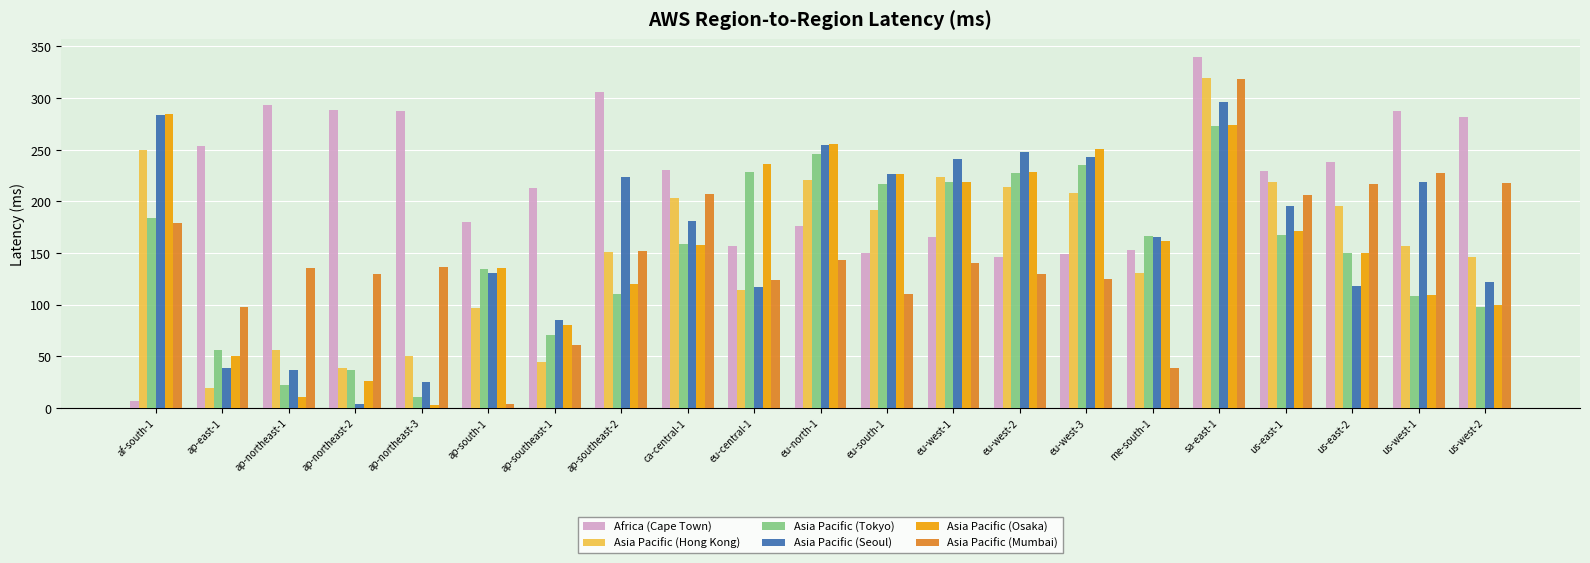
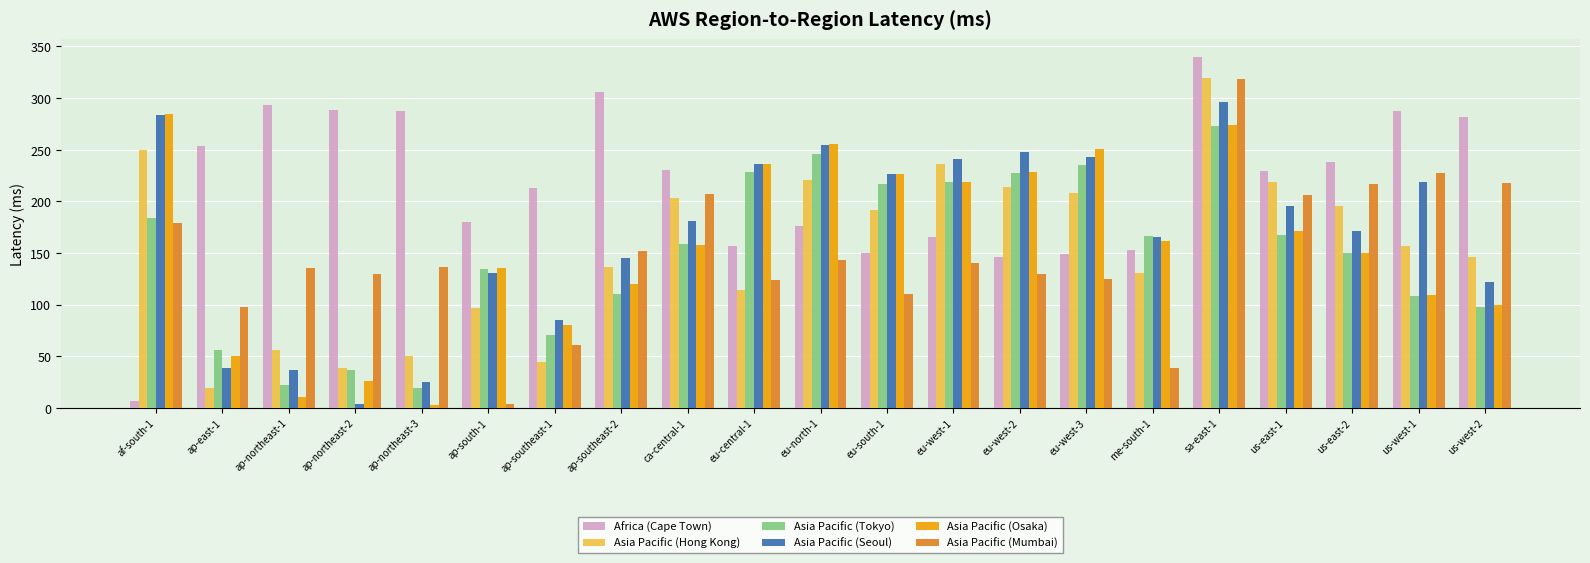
  {
    "Africa (Cape Town)": {
      "af-south-1": 7,
      "ap-east-1": 254,
      "ap-northeast-1": 294,
      "ap-northeast-2": 288,
      "ap-northeast-3": 288,
      "ap-south-1": 180,
      "ap-southeast-1": 213,
      "ap-southeast-2": 306,
      "ca-central-1": 230,
      "eu-central-1": 156,
      "eu-north-1": 176,
      "eu-south-1": 150,
      "eu-west-1": 165,
      "eu-west-2": 146,
      "eu-west-3": 149,
      "me-south-1": 153,
      "sa-east-1": 340,
      "us-east-1": 229,
      "us-east-2": 238,
      "us-west-1": 288,
      "us-west-2": 281
    },
    "Asia Pacific (Hong Kong)": {
      "af-south-1": 250,
      "ap-east-1": 19,
      "ap-northeast-1": 56,
      "ap-northeast-2": 39,
      "ap-northeast-3": 50,
      "ap-south-1": 97,
      "ap-southeast-1": 44,
-     "ap-southeast-2": 151,
+     "ap-southeast-2": 136,
      "ca-central-1": 204,
      "eu-central-1": 114,
      "eu-north-1": 221,
      "eu-south-1": 192,
-     "eu-west-1": 224,
+     "eu-west-1": 236,
      "eu-west-2": 214,
      "eu-west-3": 208,
      "me-south-1": 130,
      "sa-east-1": 319,
      "us-east-1": 218,
      "us-east-2": 195,
      "us-west-1": 156,
      "us-west-2": 146
    },
    "Asia Pacific (Tokyo)": {
      "af-south-1": 184,
      "ap-east-1": 56,
      "ap-northeast-1": 22,
      "ap-northeast-2": 37,
-     "ap-northeast-3": 10,
+     "ap-northeast-3": 19,
      "ap-south-1": 135,
      "ap-southeast-1": 71,
      "ap-southeast-2": 110,
      "ca-central-1": 159,
      "eu-central-1": 228,
      "eu-north-1": 246,
      "eu-south-1": 217,
      "eu-west-1": 219,
      "eu-west-2": 228,
      "eu-west-3": 235,
      "me-south-1": 166,
      "sa-east-1": 273,
      "us-east-1": 168,
      "us-east-2": 150,
      "us-west-1": 109,
      "us-west-2": 98
    },
    "Asia Pacific (Seoul)": {
      "af-south-1": 284,
      "ap-east-1": 39,
      "ap-northeast-1": 36,
      "ap-northeast-2": 4,
      "ap-northeast-3": 25,
      "ap-south-1": 130,
      "ap-southeast-1": 85,
-     "ap-southeast-2": 223,
+     "ap-southeast-2": 145,
      "ca-central-1": 181,
-     "eu-central-1": 117,
+     "eu-central-1": 236,
      "eu-north-1": 255,
      "eu-south-1": 226,
      "eu-west-1": 241,
      "eu-west-2": 247,
      "eu-west-3": 243,
      "me-south-1": 165,
      "sa-east-1": 296,
      "us-east-1": 196,
-     "us-east-2": 118,
+     "us-east-2": 171,
      "us-west-1": 219,
      "us-west-2": 122
    }
  }
